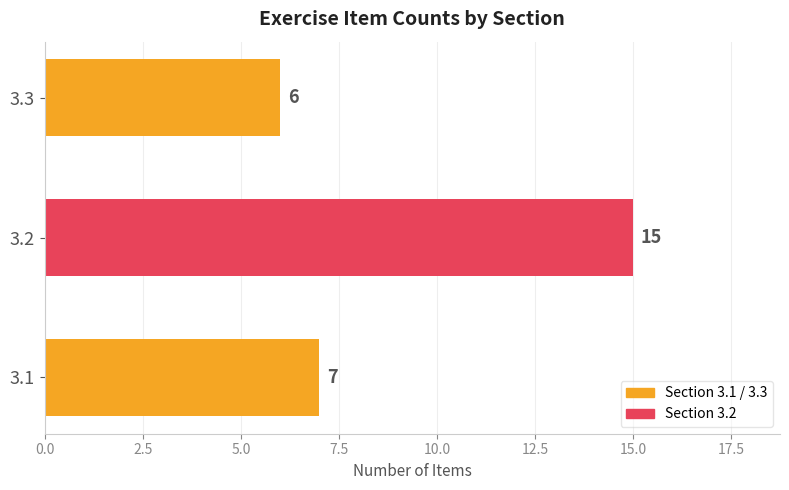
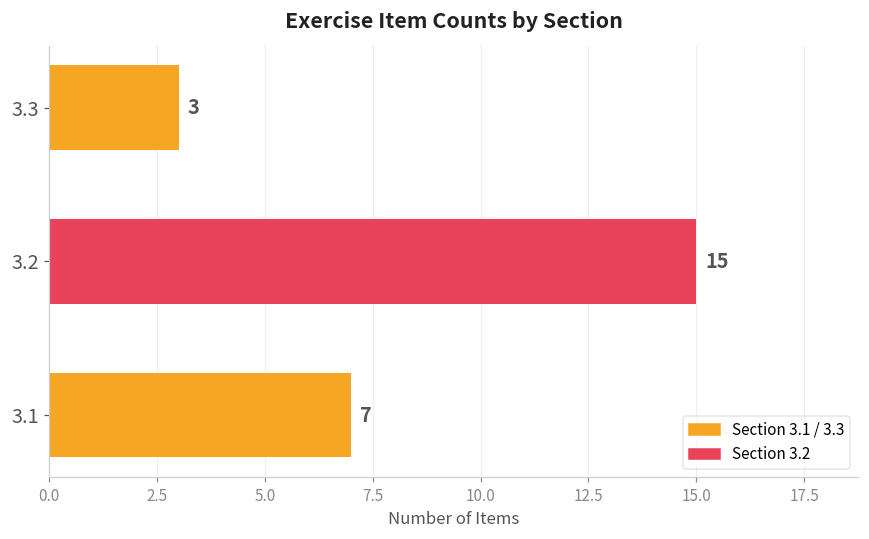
  {
-   "3.3": 6,
+   "3.3": 3,
    "3.2": 15,
    "3.1": 7
  }
